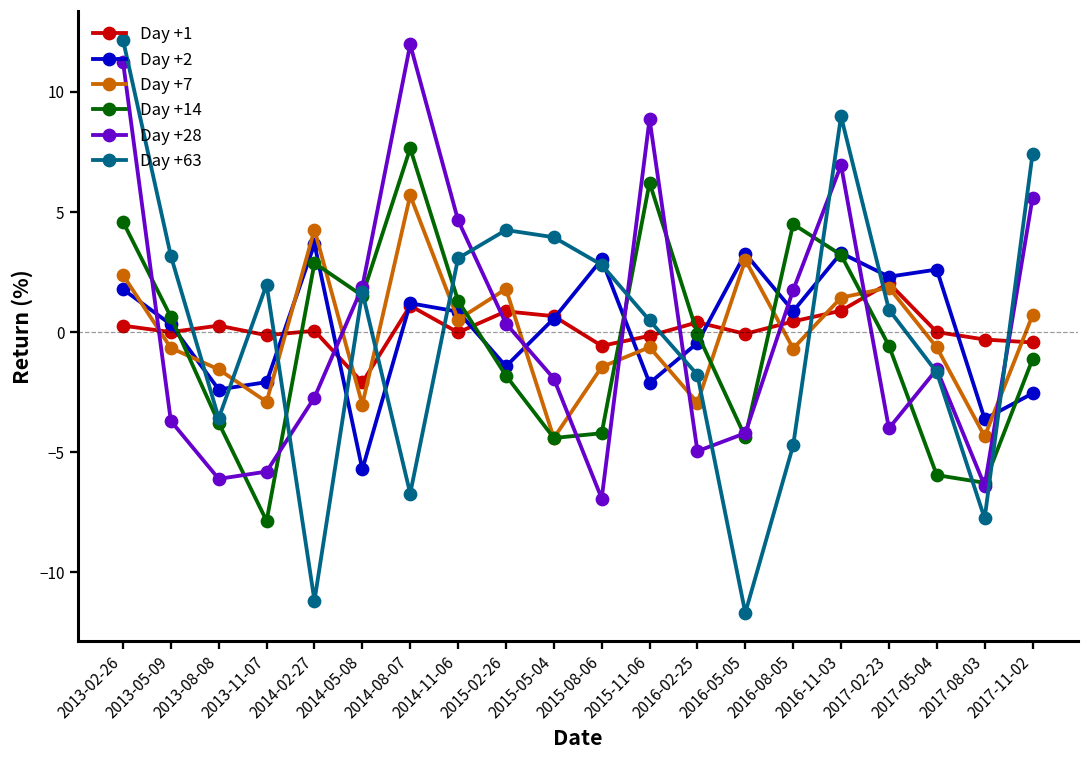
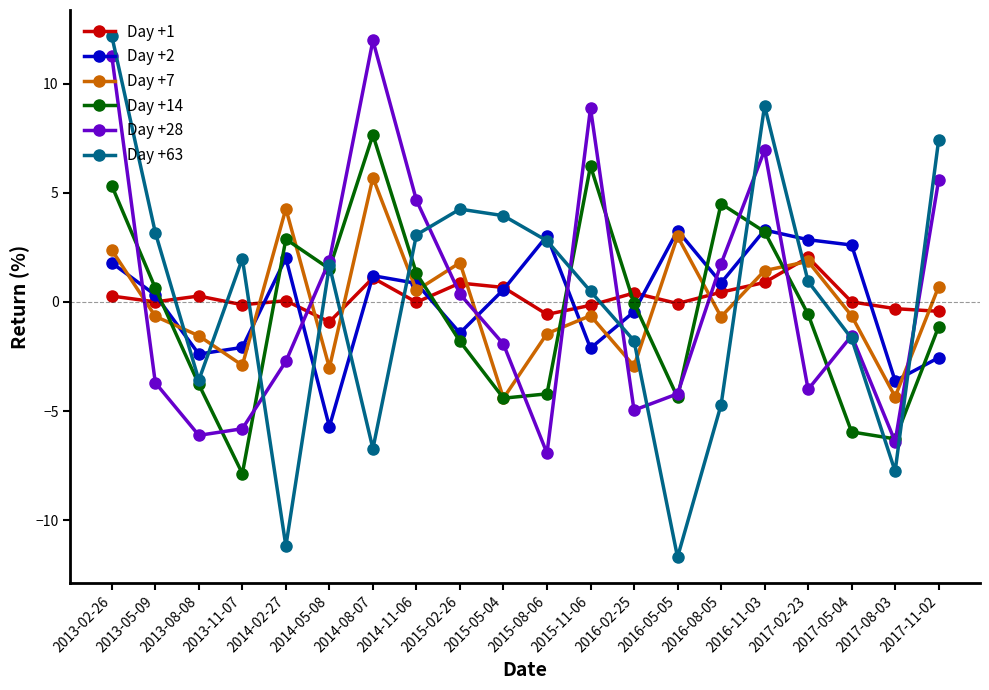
  {
    "Day +1": {
      "2013-02-26": 0.3,
      "2013-05-09": 0.0,
      "2013-08-08": 0.3,
      "2013-11-07": -0.1,
      "2014-02-27": 0.1,
-     "2014-05-08": -2.1,
+     "2014-05-08": -0.9,
      "2014-11-06": 0.0,
      "2015-02-26": 0.9,
      "2015-08-06": -0.6,
      "2015-11-06": -0.2,
      "2016-02-25": 0.4,
      "2016-05-05": -0.1,
      "2016-08-05": 0.4,
      "2016-11-03": 0.9,
      "2017-02-23": 2.0,
      "2017-05-04": 0.0,
      "2017-08-03": -0.3,
      "2017-11-02": -0.4
    },
    "Day +2": {
      "2013-02-26": 1.8,
      "2013-05-09": 0.3,
      "2013-08-08": -2.4,
      "2013-11-07": -2.1,
-     "2014-02-27": 3.7,
+     "2014-02-27": 2.0,
      "2014-05-08": -5.7,
      "2014-11-06": 0.8,
      "2015-02-26": -1.4,
      "2015-08-06": 3.0,
      "2015-11-06": -2.1,
      "2016-02-25": -0.5,
      "2016-05-05": 3.3,
      "2016-08-05": 0.9,
-     "2017-02-23": 2.3,
+     "2017-02-23": 2.8,
      "2017-05-04": 2.6,
      "2017-08-03": -3.6,
      "2017-11-02": -2.6
    },
    "Day +7": {
      "2013-02-26": 2.4,
      "2013-05-09": -0.7,
      "2013-08-08": -1.6,
      "2013-11-07": -2.9,
      "2014-02-27": 4.3,
      "2014-05-08": -3.0,
      "2014-08-07": 5.7,
      "2014-11-06": 0.5,
      "2015-02-26": 1.8,
      "2015-08-06": -1.5,
      "2015-11-06": -0.6,
      "2016-02-25": -2.9,
      "2016-05-05": 3.0,
      "2016-08-05": -0.7,
      "2016-11-03": 1.4,
      "2017-02-23": 1.9,
      "2017-05-04": -0.6,
      "2017-08-03": -4.3,
      "2017-11-02": 0.7
    },
    "Day +14": {
-     "2013-02-26": 4.6,
+     "2013-02-26": 5.3,
      "2013-05-09": 0.6,
      "2013-08-08": -3.8,
      "2013-11-07": -7.9,
      "2014-02-27": 2.9,
      "2014-05-08": 1.5,
      "2014-08-07": 7.7,
      "2014-11-06": 1.3,
      "2015-02-26": -1.8,
      "2015-08-06": -4.2,
      "2015-11-06": 6.2,
      "2016-02-25": -0.1,
      "2016-05-05": -4.4,
      "2016-08-05": 4.5,
      "2017-02-23": -0.6,
      "2017-05-04": -6.0,
      "2017-08-03": -6.3,
      "2017-11-02": -1.1
    },
    "Day +28": {
      "2013-02-26": 11.3,
      "2013-05-09": -3.7,
      "2013-08-08": -6.1,
      "2013-11-07": -5.8,
      "2014-02-27": -2.7,
      "2014-05-08": 1.9,
      "2014-08-07": 12.0,
      "2014-11-06": 4.7,
      "2015-02-26": 0.4,
      "2015-05-04": -1.9,
      "2015-08-06": -6.9,
      "2015-11-06": 8.9,
      "2016-02-25": -5.0,
      "2016-05-05": -4.2,
      "2016-08-05": 1.7,
      "2016-11-03": 7.0,
      "2017-02-23": -4.0,
      "2017-05-04": -1.5,
      "2017-08-03": -6.4,
      "2017-11-02": 5.6
    },
    "Day +63": {
      "2013-02-26": 12.2,
      "2013-05-09": 3.2,
      "2013-08-08": -3.6,
      "2013-11-07": 2.0,
      "2014-02-27": -11.2,
      "2014-05-08": 1.7,
      "2014-08-07": -6.7,
      "2014-11-06": 3.1,
      "2015-02-26": 4.3,
      "2015-05-04": 3.9,
      "2015-08-06": 2.8,
      "2015-11-06": 0.5,
      "2016-02-25": -1.8,
      "2016-05-05": -11.7,
      "2016-08-05": -4.7,
      "2016-11-03": 9.0,
      "2017-02-23": 0.9,
      "2017-05-04": -1.7,
      "2017-08-03": -7.8,
      "2017-11-02": 7.4
    }
  }
